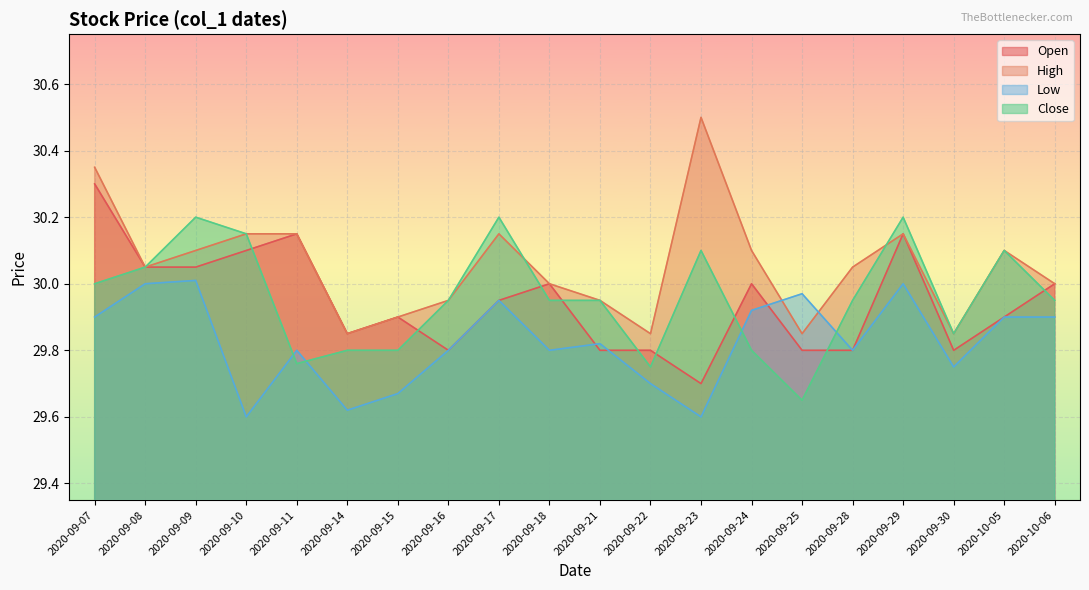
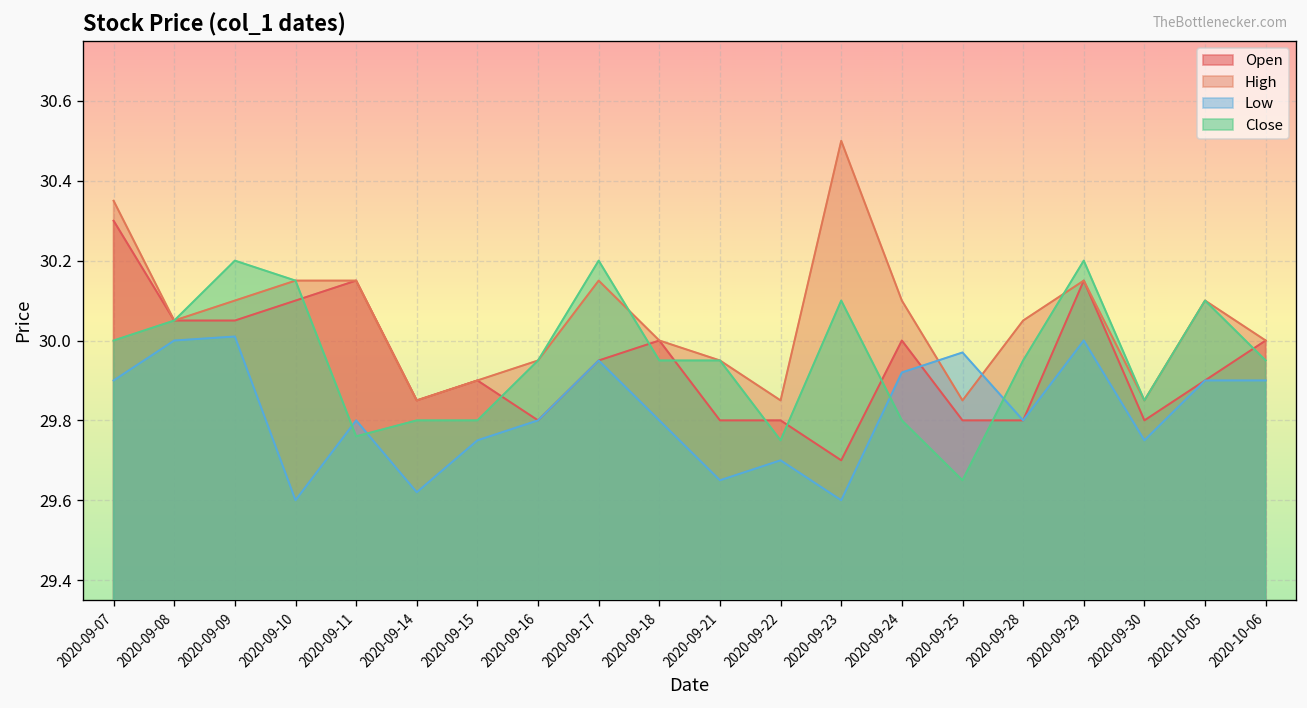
  {
    "Low": {
      "2020-09-07": 29.90,
      "2020-09-08": 30.00,
      "2020-09-09": 30.01,
      "2020-09-10": 29.60,
      "2020-09-11": 29.80,
      "2020-09-14": 29.62,
-     "2020-09-15": 29.67,
+     "2020-09-15": 29.75,
      "2020-09-18": 29.80,
-     "2020-09-21": 29.82,
+     "2020-09-21": 29.65,
      "2020-09-22": 29.70,
      "2020-09-23": 29.60,
      "2020-09-24": 29.92,
      "2020-09-25": 29.97,
      "2020-09-29": 30.00,
      "2020-09-30": 29.75,
      "2020-10-06": 29.90
    },
    "Close": {
      "2020-09-07": 30.00,
      "2020-09-09": 30.20,
      "2020-09-11": 29.76,
      "2020-09-14": 29.80,
      "2020-09-15": 29.80,
      "2020-09-17": 30.20,
      "2020-09-18": 29.95,
      "2020-09-22": 29.75,
      "2020-09-23": 30.10,
      "2020-09-24": 29.80,
      "2020-09-25": 29.65,
      "2020-09-28": 29.95,
      "2020-09-29": 30.20,
      "2020-10-06": 29.95
    }
  }
